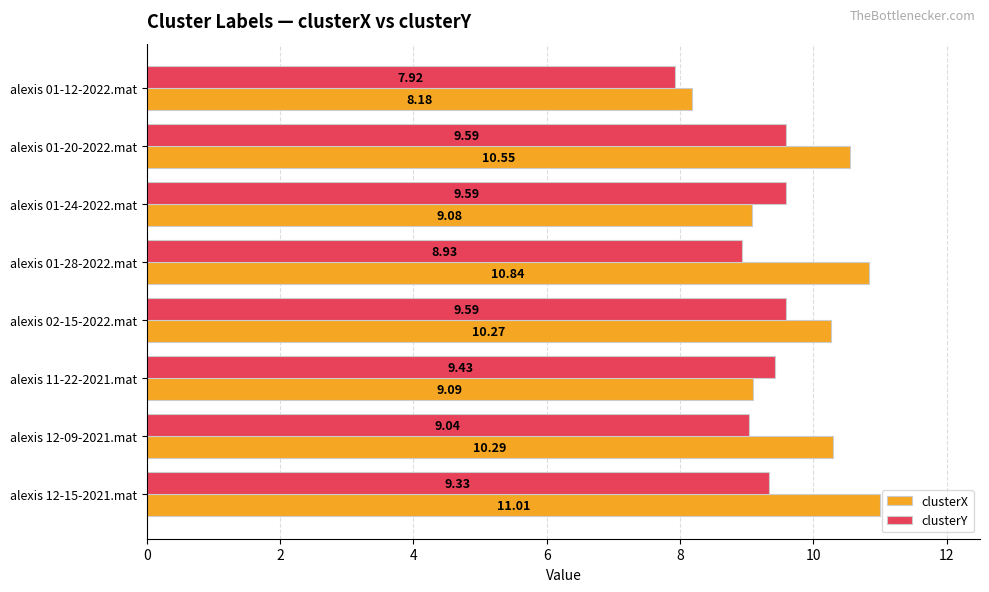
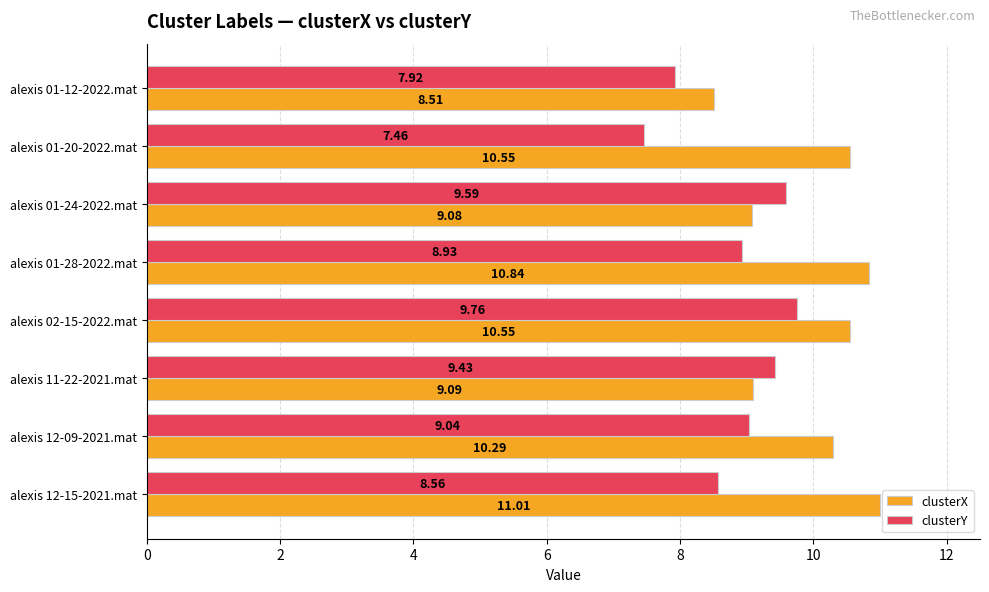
  {
    "clusterX": {
-     "alexis 01-12-2022.mat": 8.18,
+     "alexis 01-12-2022.mat": 8.51,
      "alexis 01-20-2022.mat": 10.55,
      "alexis 01-24-2022.mat": 9.08,
      "alexis 01-28-2022.mat": 10.84,
-     "alexis 02-15-2022.mat": 10.27,
+     "alexis 02-15-2022.mat": 10.55,
      "alexis 11-22-2021.mat": 9.09,
      "alexis 12-09-2021.mat": 10.29,
      "alexis 12-15-2021.mat": 11.01
    },
    "clusterY": {
      "alexis 01-12-2022.mat": 7.92,
-     "alexis 01-20-2022.mat": 9.59,
+     "alexis 01-20-2022.mat": 7.46,
      "alexis 01-24-2022.mat": 9.59,
      "alexis 01-28-2022.mat": 8.93,
-     "alexis 02-15-2022.mat": 9.59,
+     "alexis 02-15-2022.mat": 9.76,
      "alexis 11-22-2021.mat": 9.43,
      "alexis 12-09-2021.mat": 9.04,
-     "alexis 12-15-2021.mat": 9.33
+     "alexis 12-15-2021.mat": 8.56
    }
  }
